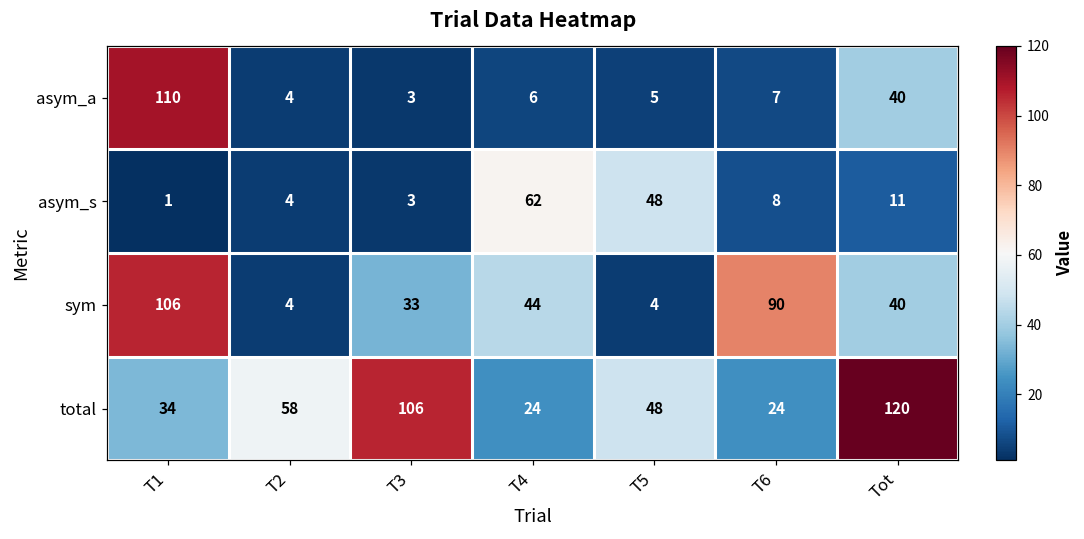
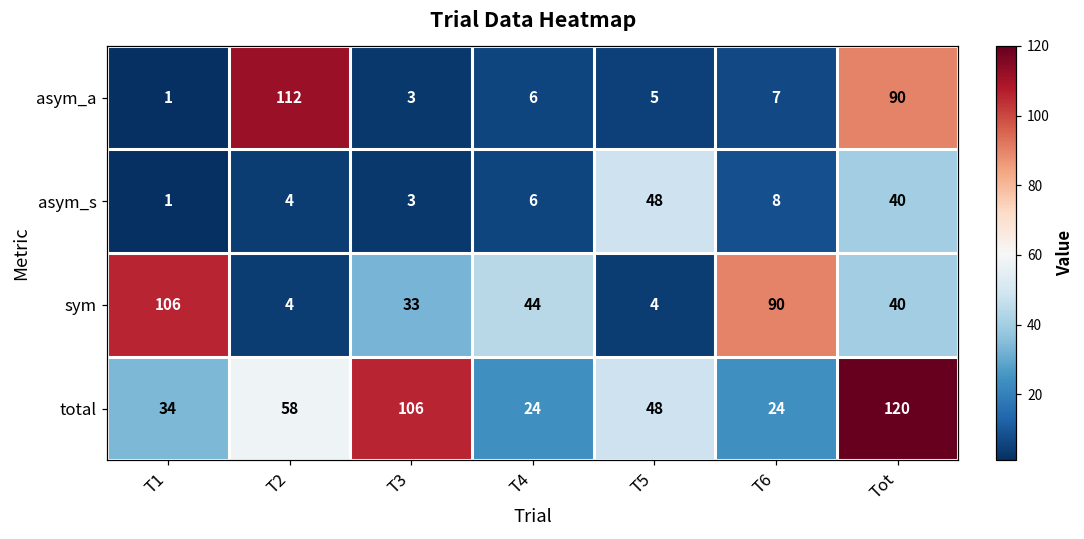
  {
    "asym_a": {
-     "T1": 110,
-     "T2": 4,
+     "T1": 1,
+     "T2": 112,
      "T3": 3,
      "T4": 6,
      "T5": 5,
      "T6": 7,
-     "Tot": 40
+     "Tot": 90
    },
    "asym_s": {
      "T1": 1,
      "T2": 4,
      "T3": 3,
-     "T4": 62,
+     "T4": 6,
      "T5": 48,
      "T6": 8,
-     "Tot": 11
+     "Tot": 40
    },
    "sym": {
      "T1": 106,
      "T2": 4,
      "T3": 33,
      "T4": 44,
      "T5": 4,
      "T6": 90,
      "Tot": 40
    },
    "total": {
      "T1": 34,
      "T2": 58,
      "T3": 106,
      "T4": 24,
      "T5": 48,
      "T6": 24,
      "Tot": 120
    }
  }
